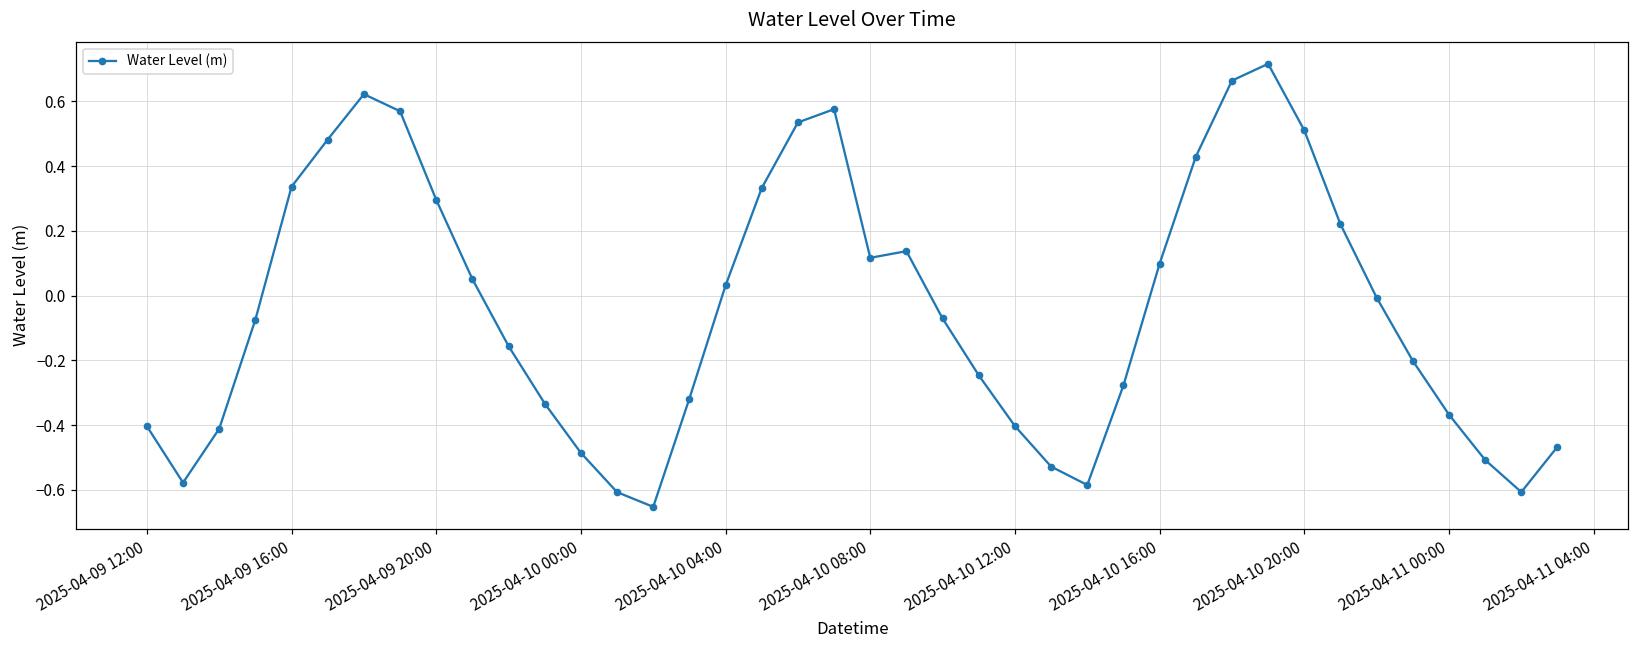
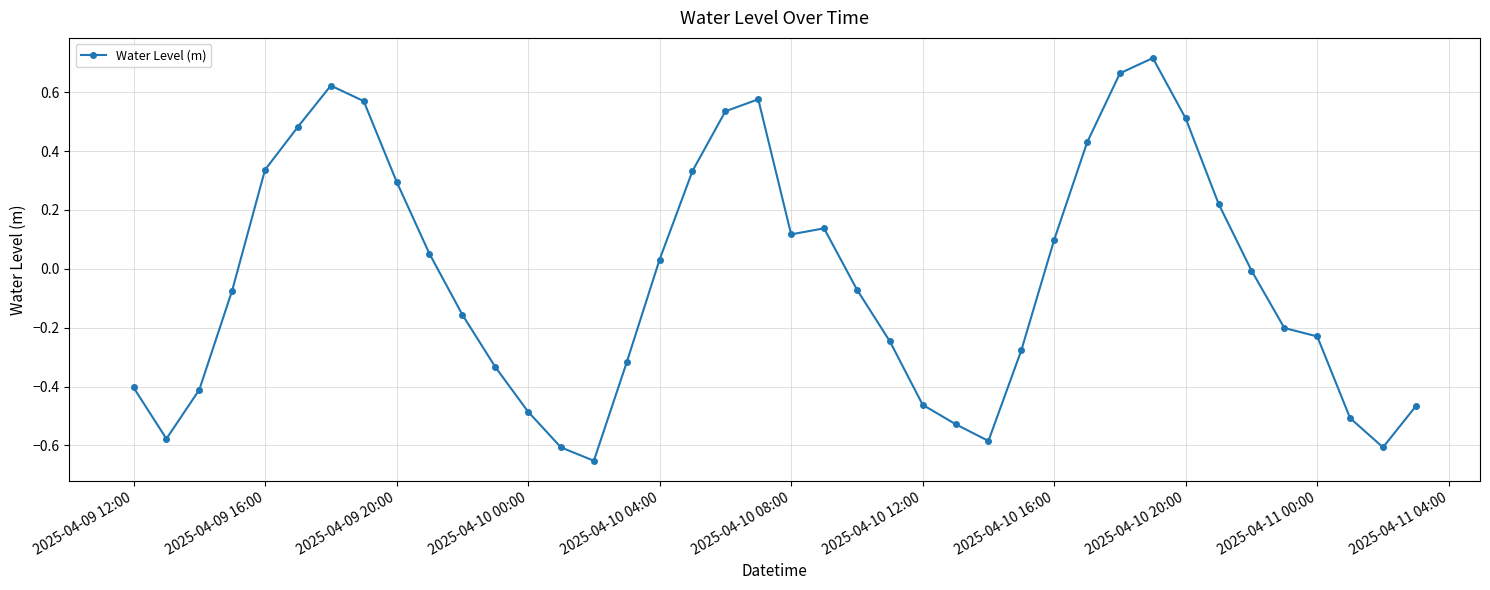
  {
    "2025-04-09 12:00": -0.40,
    "2025-04-09 16:00": 0.34,
    "2025-04-09 20:00": 0.30,
    "2025-04-10 00:00": -0.49,
    "2025-04-10 04:00": 0.03,
    "2025-04-10 08:00": 0.12,
-   "2025-04-10 12:00": -0.40,
+   "2025-04-10 12:00": -0.46,
    "2025-04-10 16:00": 0.10,
    "2025-04-10 20:00": 0.51,
-   "2025-04-11 00:00": -0.37
+   "2025-04-11 00:00": -0.23
  }
